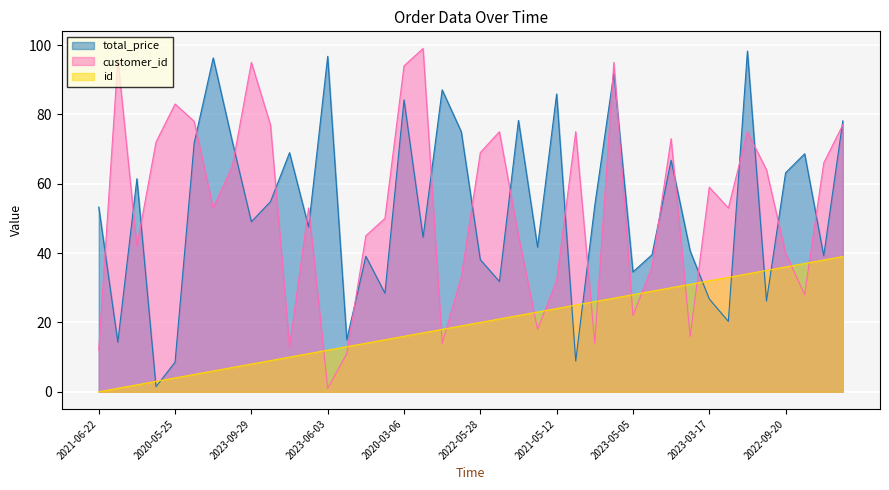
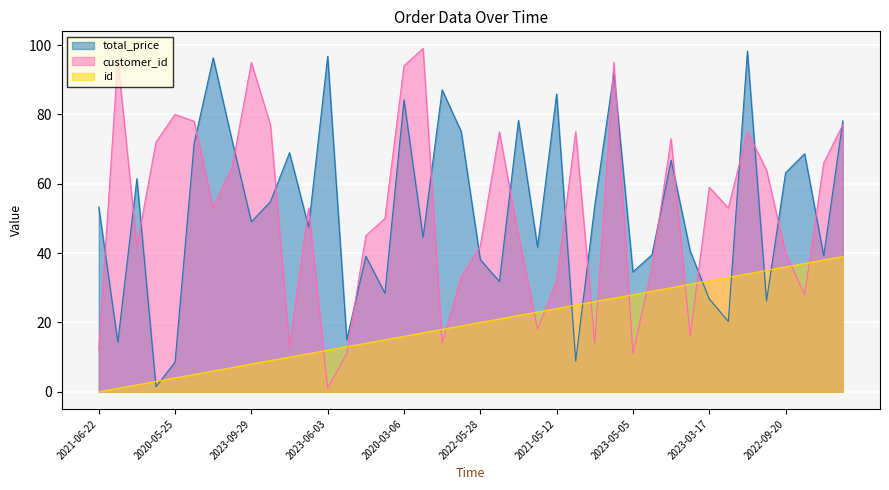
  {
    "total_price": {
      "2021-06-22": 53,
      "2020-05-25": 9,
      "2023-09-29": 49,
      "2023-06-03": 97,
      "2020-03-06": 84,
      "2022-05-28": 38,
      "2021-05-12": 86,
      "2023-05-05": 35,
      "2023-03-17": 27,
      "2022-09-20": 63
    },
    "customer_id": {
      "2021-06-22": 12,
-     "2020-05-25": 83,
+     "2020-05-25": 80,
      "2023-09-29": 95,
      "2023-06-03": 1,
      "2020-03-06": 94,
-     "2022-05-28": 69,
+     "2022-05-28": 42,
      "2021-05-12": 32,
-     "2023-05-05": 22,
+     "2023-05-05": 11,
      "2023-03-17": 59,
      "2022-09-20": 40
    },
    "id": {
      "2021-06-22": 0,
      "2020-05-25": 4,
      "2023-09-29": 8,
      "2023-06-03": 12,
      "2020-03-06": 16,
      "2022-05-28": 20,
      "2021-05-12": 24,
      "2023-05-05": 28,
      "2023-03-17": 32,
      "2022-09-20": 36
    }
  }
